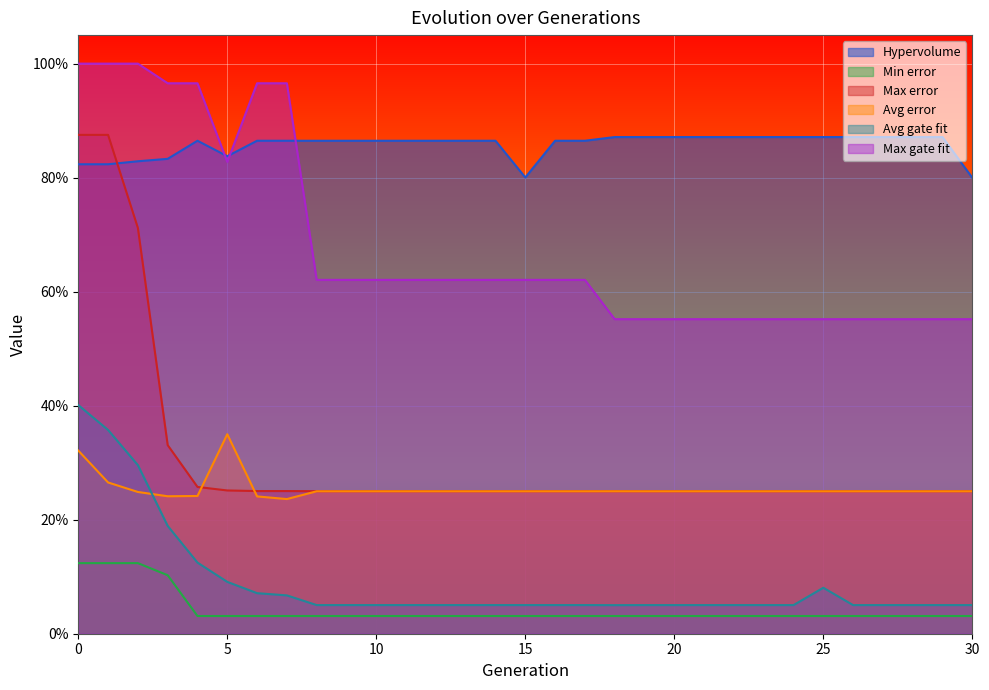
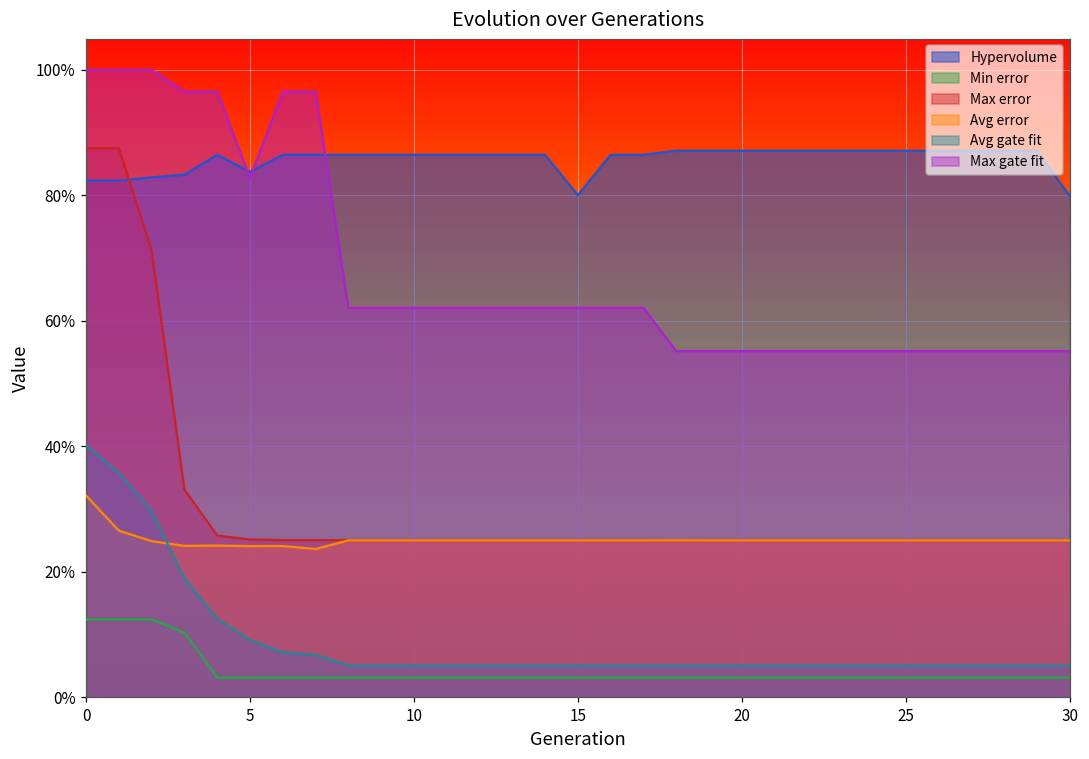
  {
    "Hypervolume": {
      "0": "82%",
      "5": "84%",
      "10": "86%",
      "15": "80%",
      "20": "87%",
      "25": "87%",
      "30": "80%"
    },
    "Min error": {
      "0": "12%",
      "5": "3%",
      "10": "3%",
      "15": "3%",
      "20": "3%",
      "25": "3%",
      "30": "3%"
    },
    "Max error": {
      "0": "88%",
      "5": "25%"
    },
    "Avg error": {
      "0": "32%",
-     "5": "35%"
+     "5": "24%"
    },
    "Avg gate fit": {
      "0": "40%",
      "5": "9%",
      "10": "5%",
      "15": "5%",
      "20": "5%",
-     "25": "8%",
+     "25": "5%",
      "30": "5%"
    },
    "Max gate fit": {
      "0": "100%",
      "5": "83%",
      "10": "62%",
      "15": "62%",
      "20": "55%",
      "25": "55%",
      "30": "55%"
    }
  }
